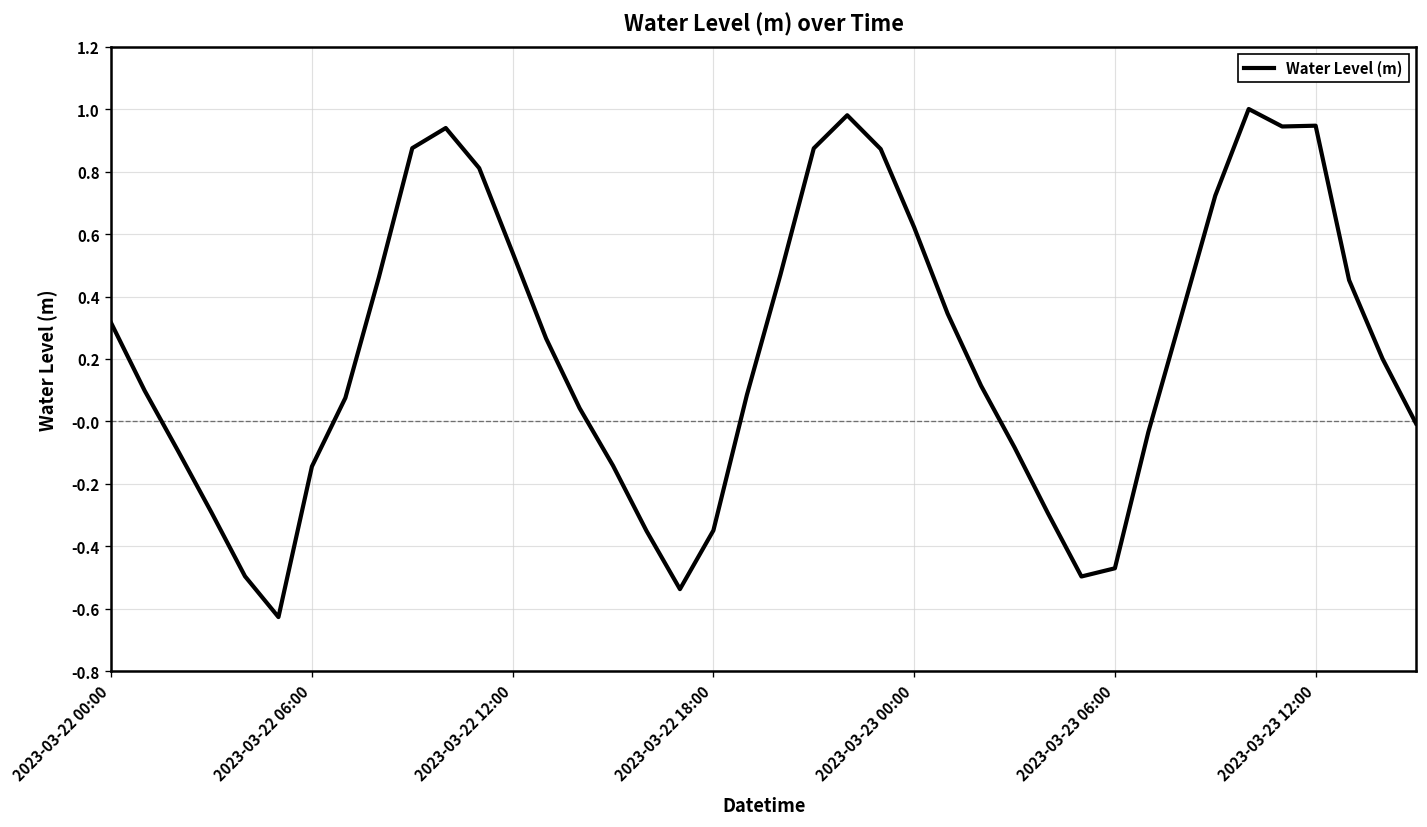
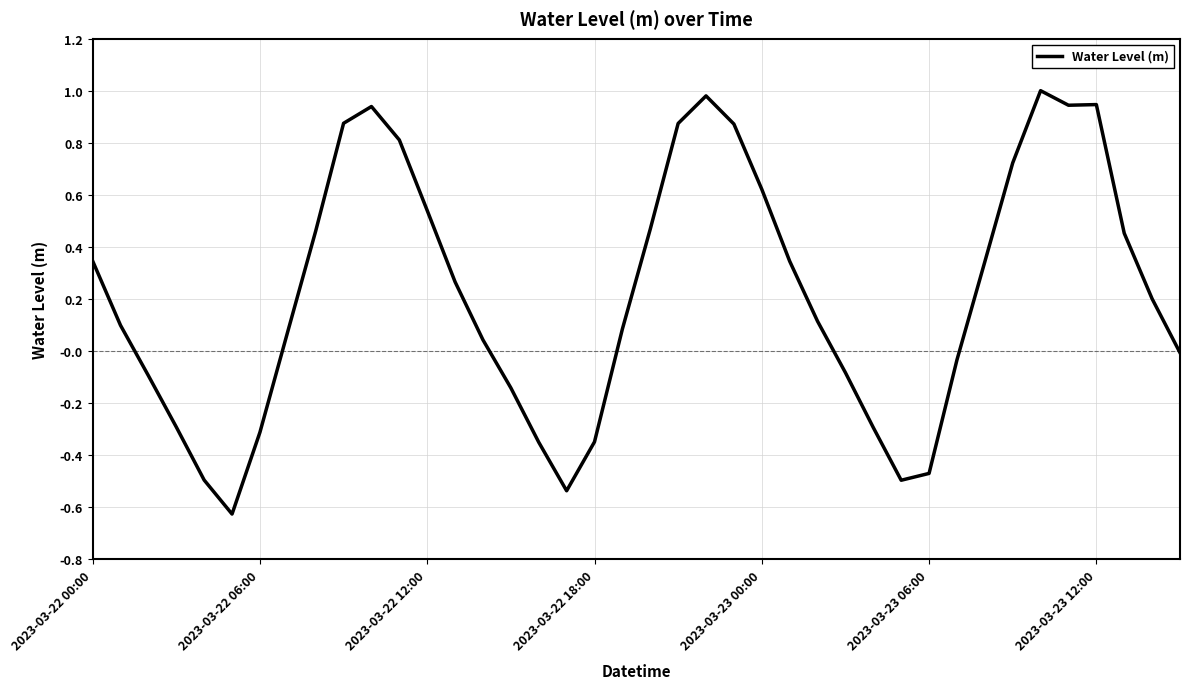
  {
-   "2023-03-22 00:00": 0.32,
-   "2023-03-22 06:00": -0.14,
+   "2023-03-22 00:00": 0.35,
+   "2023-03-22 06:00": -0.31,
    "2023-03-22 12:00": 0.54,
    "2023-03-22 18:00": -0.35,
    "2023-03-23 00:00": 0.62,
    "2023-03-23 06:00": -0.47,
    "2023-03-23 12:00": 0.95
  }
